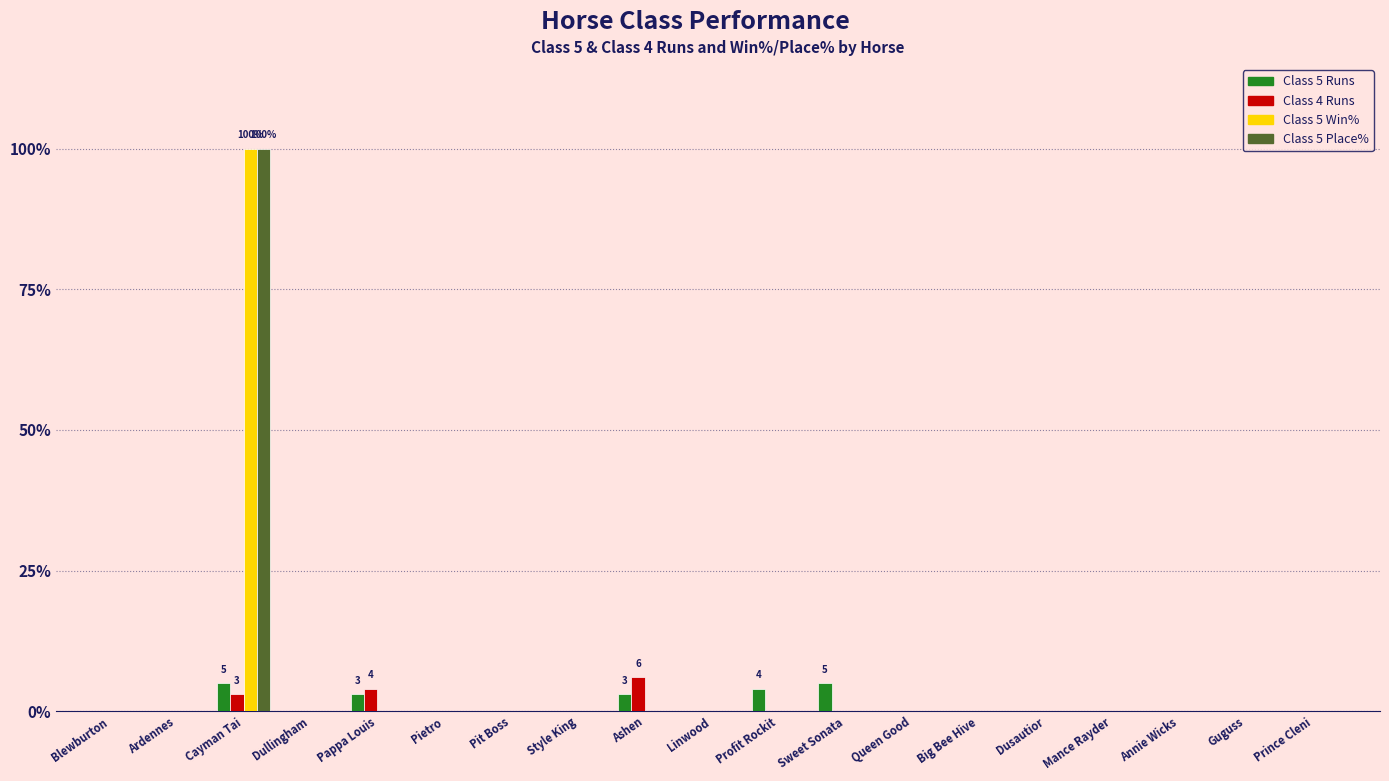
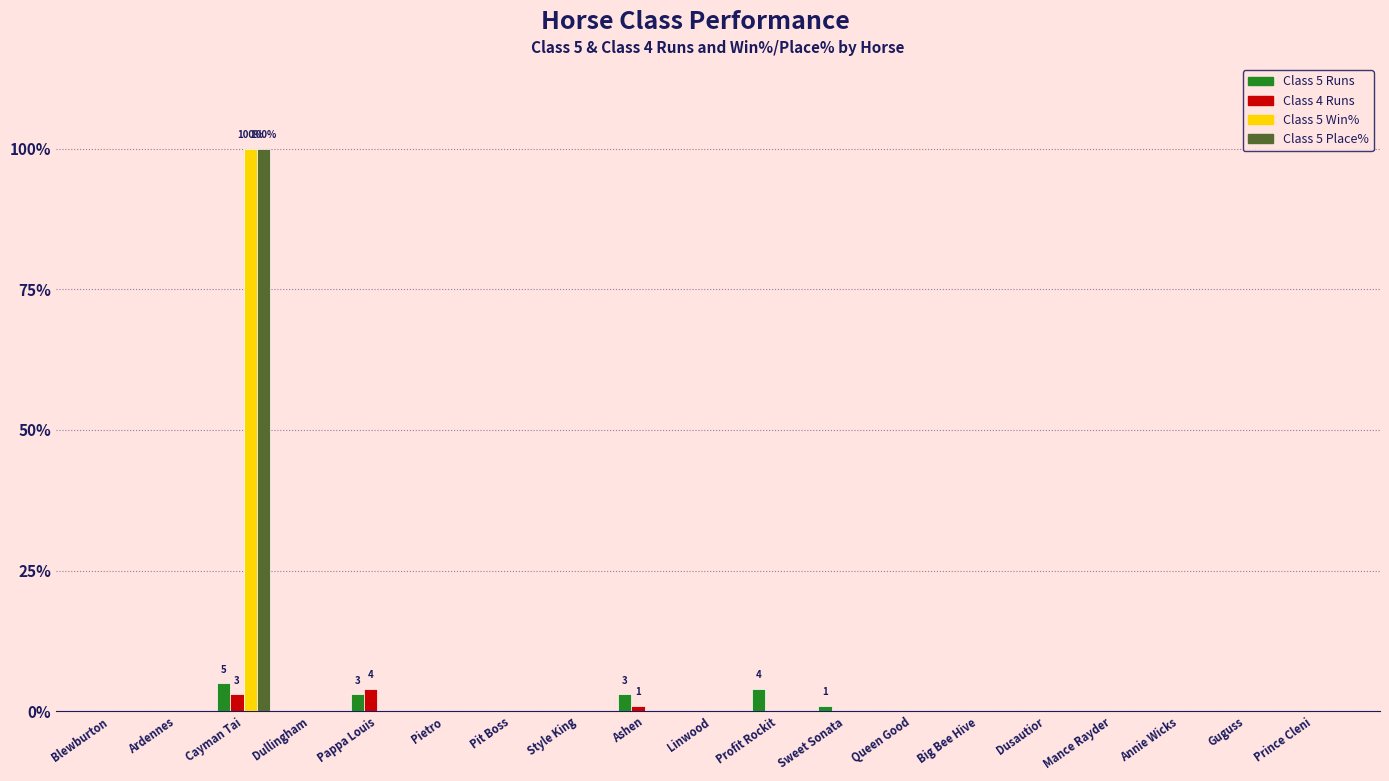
  {
    "Class 5 Runs": {
      "Cayman Tai": "5",
      "Pappa Louis": "3",
      "Ashen": "3",
      "Profit Rockit": "4",
-     "Sweet Sonata": "5"
+     "Sweet Sonata": "1"
    },
    "Class 4 Runs": {
      "Cayman Tai": "3",
      "Pappa Louis": "4",
-     "Ashen": "6"
+     "Ashen": "1"
    },
    "Class 5 Win%": {
      "Blewburton": "0%",
      "Ardennes": "0%",
      "Dullingham": "0%",
      "Pappa Louis": "0%",
      "Pietro": "0%",
      "Pit Boss": "0%",
      "Style King": "0%",
      "Ashen": "0%",
      "Linwood": "0%",
      "Profit Rockit": "0%",
      "Sweet Sonata": "0%",
      "Queen Good": "0%",
      "Big Bee Hive": "0%",
      "Dusautior": "0%",
      "Mance Rayder": "0%",
      "Annie Wicks": "0%",
      "Guguss": "0%",
      "Prince Cleni": "0%"
    },
    "Class 5 Place%": {
      "Blewburton": "0%",
      "Ardennes": "0%",
      "Dullingham": "0%",
      "Pappa Louis": "0%",
      "Pietro": "0%",
      "Pit Boss": "0%",
      "Style King": "0%",
      "Ashen": "0%",
      "Linwood": "0%",
      "Profit Rockit": "0%",
      "Sweet Sonata": "0%",
      "Queen Good": "0%",
      "Big Bee Hive": "0%",
      "Dusautior": "0%",
      "Mance Rayder": "0%",
      "Annie Wicks": "0%",
      "Guguss": "0%",
      "Prince Cleni": "0%"
    }
  }
